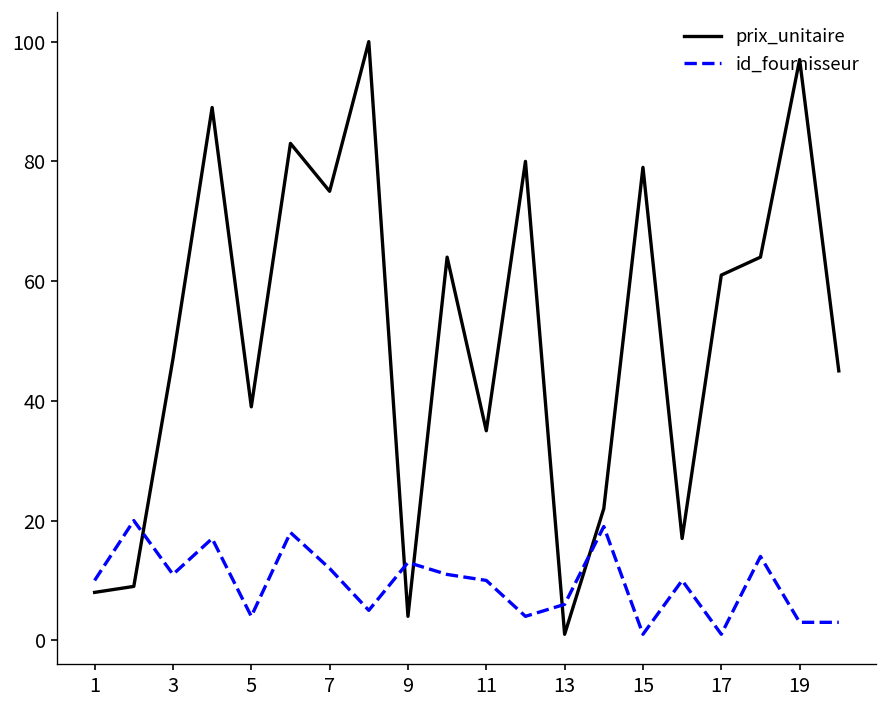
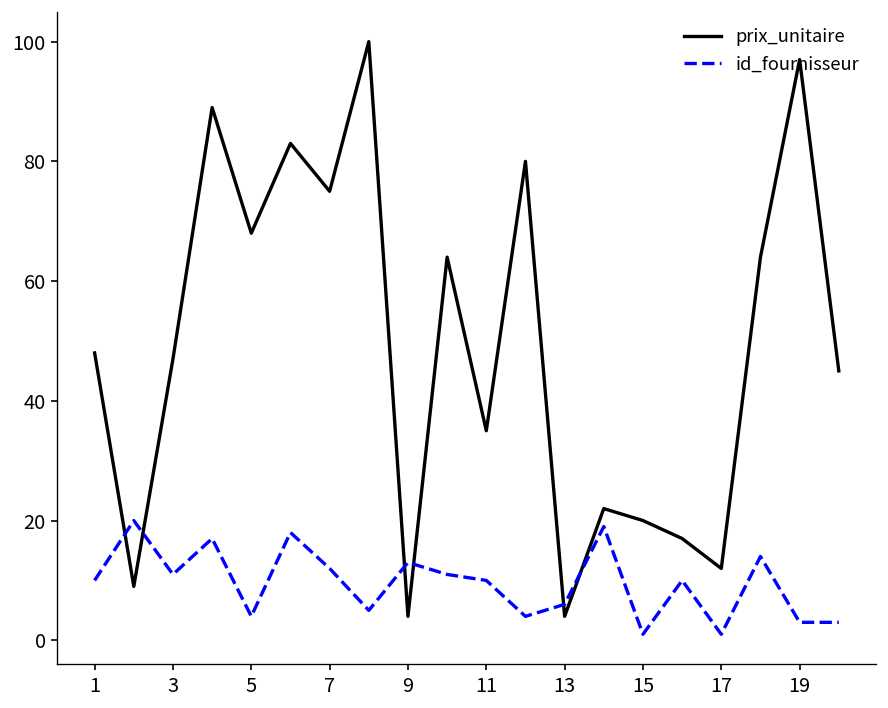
  {
    "prix_unitaire": {
-     "1": 8,
+     "1": 48,
      "3": 47,
-     "5": 39,
+     "5": 68,
      "7": 75,
      "9": 4,
      "11": 35,
-     "13": 1,
-     "15": 79,
-     "17": 61,
+     "13": 4,
+     "15": 20,
+     "17": 12,
      "19": 97
    },
    "id_fournisseur": {
      "1": 10,
      "3": 11,
      "5": 4,
      "7": 12,
      "9": 13,
      "11": 10,
      "13": 6,
      "15": 1,
      "17": 1,
      "19": 3
    }
  }
